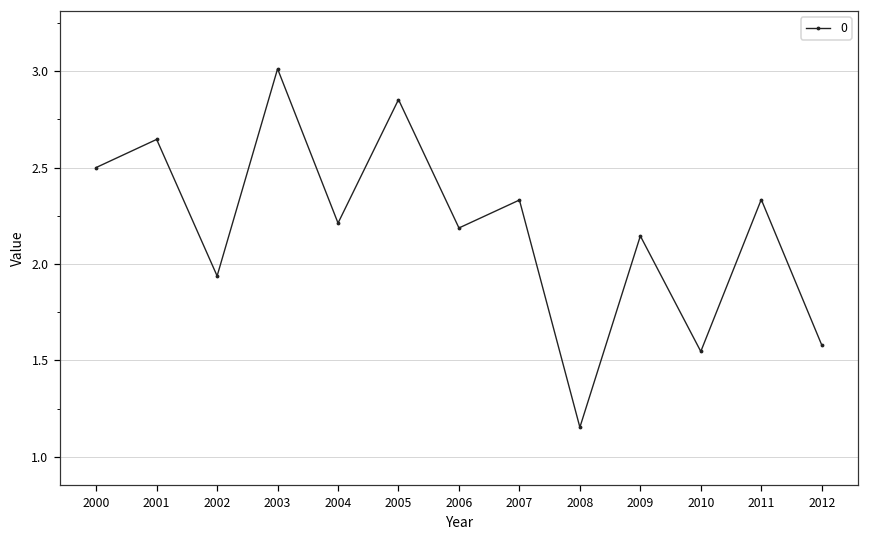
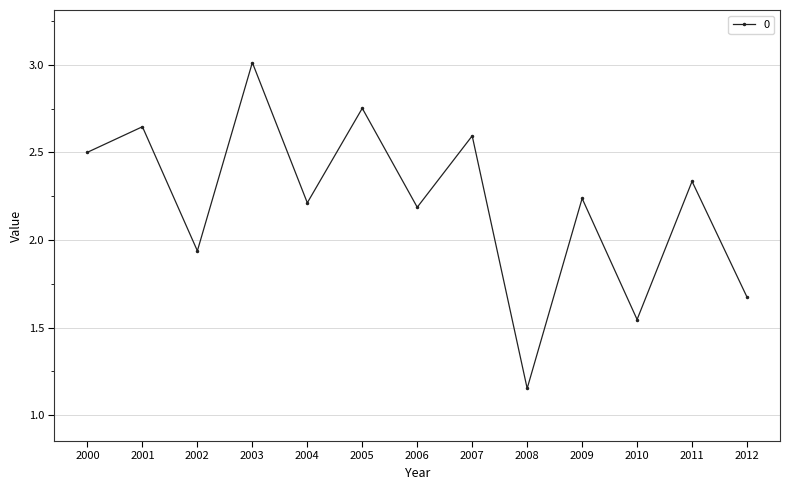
  {
    "2000": 2.50,
    "2001": 2.65,
    "2002": 1.94,
    "2003": 3.01,
    "2004": 2.21,
-   "2005": 2.85,
+   "2005": 2.75,
    "2006": 2.19,
-   "2007": 2.33,
+   "2007": 2.59,
    "2008": 1.15,
-   "2009": 2.15,
+   "2009": 2.24,
    "2010": 1.55,
    "2011": 2.33,
-   "2012": 1.58
+   "2012": 1.67
  }
